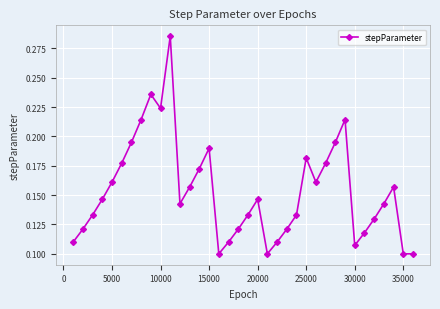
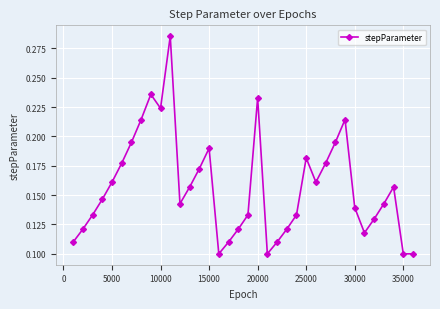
  {
    "5000": 0.161,
    "10000": 0.224,
    "15000": 0.190,
-   "20000": 0.146,
+   "20000": 0.233,
    "25000": 0.182,
-   "30000": 0.107,
+   "30000": 0.139,
    "35000": 0.100
  }
